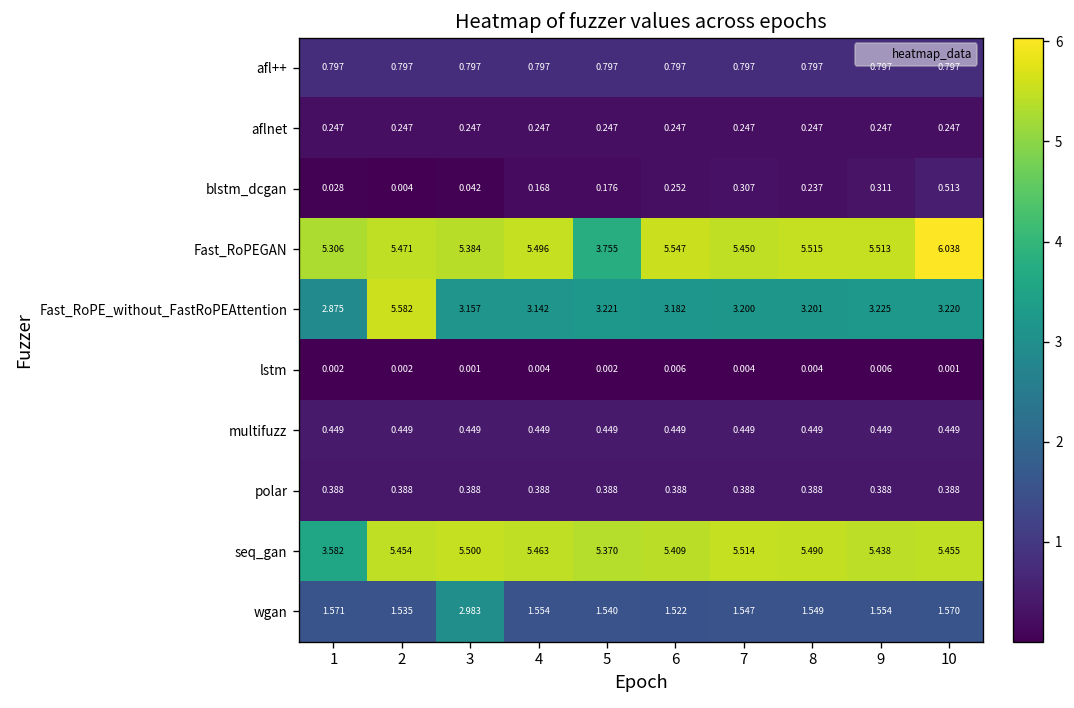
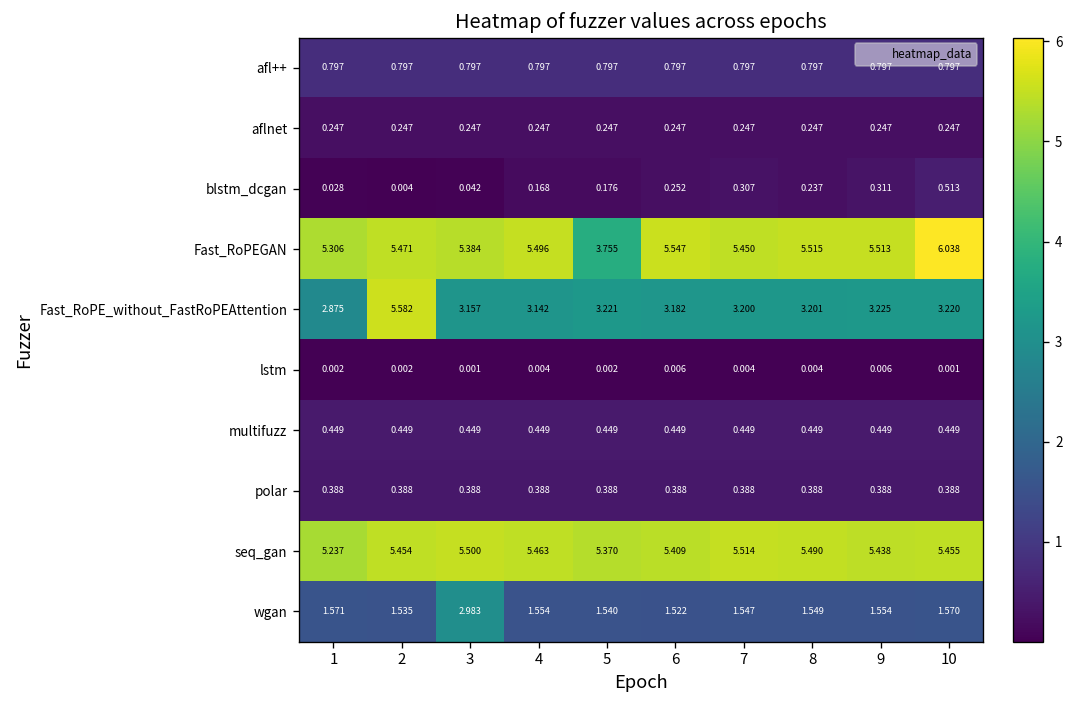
  {
    "afl++": {
      "1": 0.797,
      "2": 0.797,
      "3": 0.797,
      "4": 0.797,
      "5": 0.797,
      "6": 0.797,
      "7": 0.797,
      "8": 0.797
    },
    "aflnet": {
      "1": 0.247,
      "2": 0.247,
      "3": 0.247,
      "4": 0.247,
      "5": 0.247,
      "6": 0.247,
      "7": 0.247,
      "8": 0.247,
      "9": 0.247,
      "10": 0.247
    },
    "blstm_dcgan": {
      "1": 0.028,
      "2": 0.004,
      "3": 0.042,
      "4": 0.168,
      "5": 0.176,
      "6": 0.252,
      "7": 0.307,
      "8": 0.237,
      "9": 0.311,
      "10": 0.513
    },
    "Fast_RoPEGAN": {
      "1": 5.306,
      "2": 5.471,
      "3": 5.384,
      "4": 5.496,
      "5": 3.755,
      "6": 5.547,
      "7": 5.450,
      "8": 5.515,
      "9": 5.513,
      "10": 6.038
    },
    "Fast_RoPE_without_FastRoPEAttention": {
      "1": 2.875,
      "2": 5.582,
      "3": 3.157,
      "4": 3.142,
      "5": 3.221,
      "6": 3.182,
      "7": 3.200,
      "8": 3.201,
      "9": 3.225,
      "10": 3.220
    },
    "lstm": {
      "1": 0.002,
      "2": 0.002,
      "3": 0.001,
      "4": 0.004,
      "5": 0.002,
      "6": 0.006,
      "7": 0.004,
      "8": 0.004,
      "9": 0.006,
      "10": 0.001
    },
    "multifuzz": {
      "1": 0.449,
      "2": 0.449,
      "3": 0.449,
      "4": 0.449,
      "5": 0.449,
      "6": 0.449,
      "7": 0.449,
      "8": 0.449,
      "9": 0.449,
      "10": 0.449
    },
    "polar": {
      "1": 0.388,
      "2": 0.388,
      "3": 0.388,
      "4": 0.388,
      "5": 0.388,
      "6": 0.388,
      "7": 0.388,
      "8": 0.388,
      "9": 0.388,
      "10": 0.388
    },
    "seq_gan": {
-     "1": 3.582,
+     "1": 5.237,
      "2": 5.454,
      "3": 5.500,
      "4": 5.463,
      "5": 5.370,
      "6": 5.409,
      "7": 5.514,
      "8": 5.490,
      "9": 5.438,
      "10": 5.455
    },
    "wgan": {
      "1": 1.571,
      "2": 1.535,
      "3": 2.983,
      "4": 1.554,
      "5": 1.540,
      "6": 1.522,
      "7": 1.547,
      "8": 1.549,
      "9": 1.554,
      "10": 1.570
    }
  }
